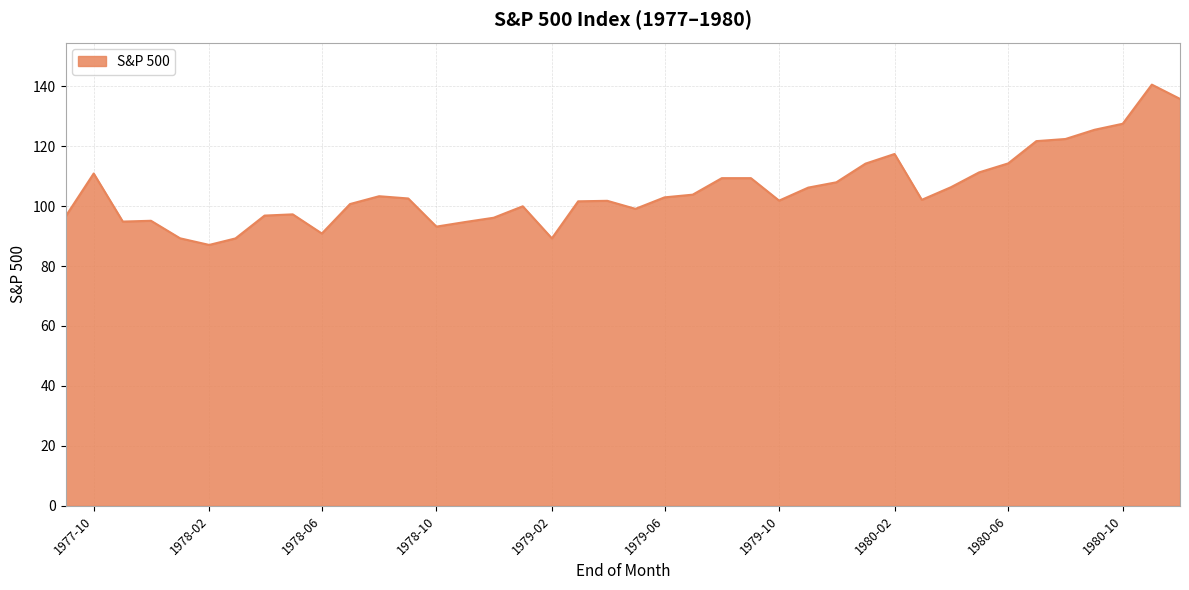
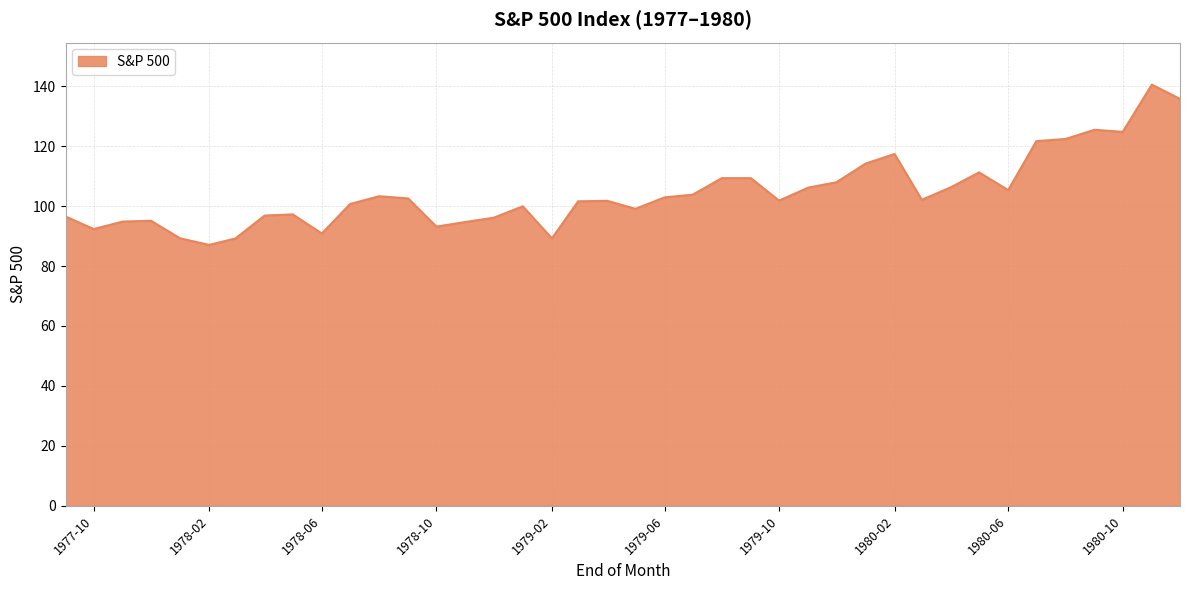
  {
-   "1977-10": 111,
+   "1977-10": 92,
    "1978-02": 87,
    "1978-06": 91,
    "1978-10": 93,
    "1979-02": 89,
    "1979-06": 103,
    "1979-10": 102,
    "1980-02": 117,
-   "1980-06": 114,
-   "1980-10": 127
+   "1980-06": 105,
+   "1980-10": 125
  }
